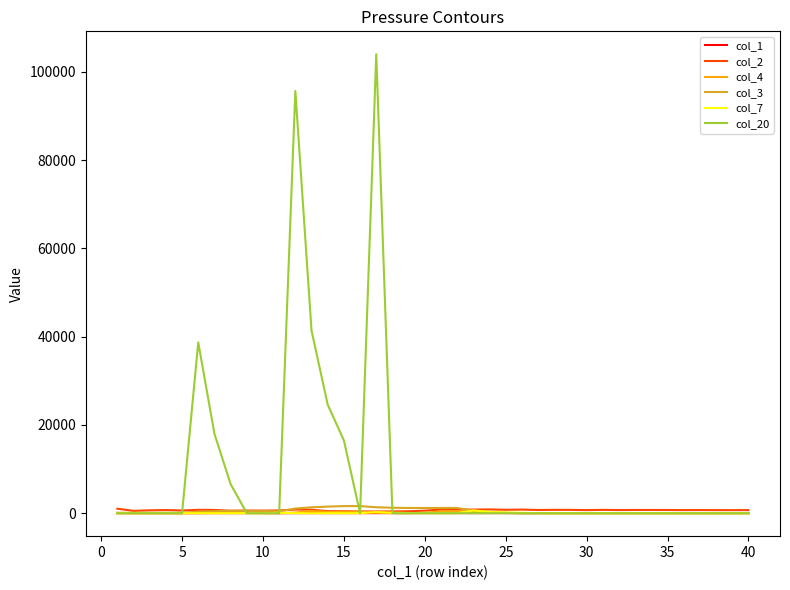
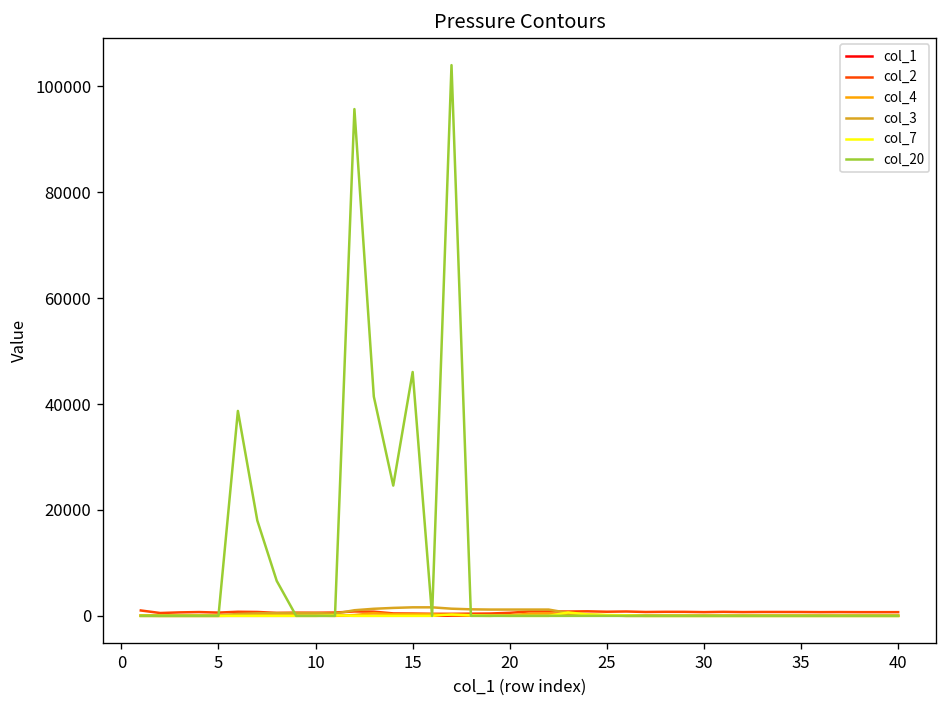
  {
    "col_2": {
      "25": 1000,
      "30": 1000,
      "35": 1000,
      "40": 1000
    },
    "col_20": {
-     "15": 17000
+     "15": 46000
    }
  }
